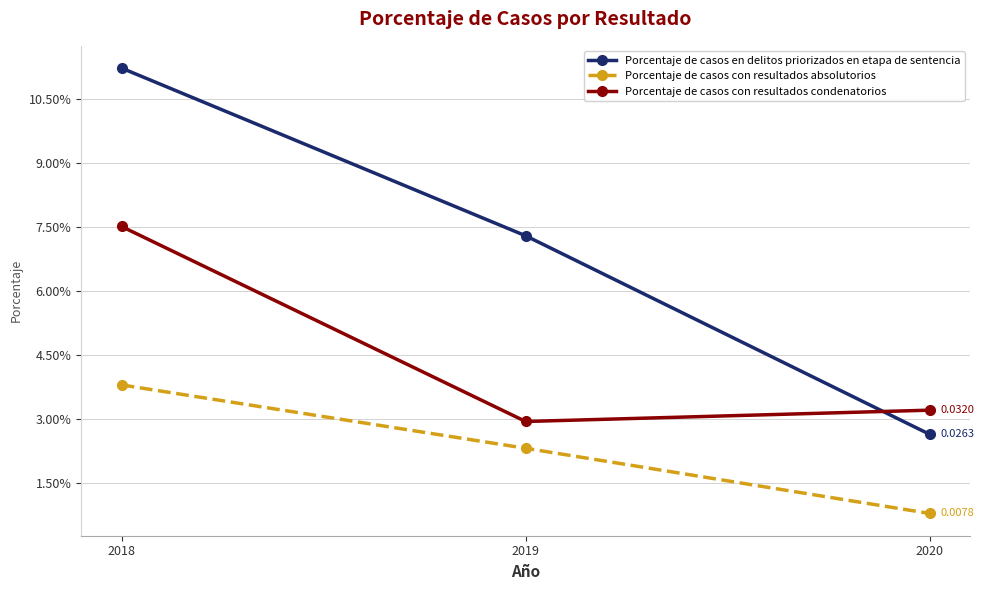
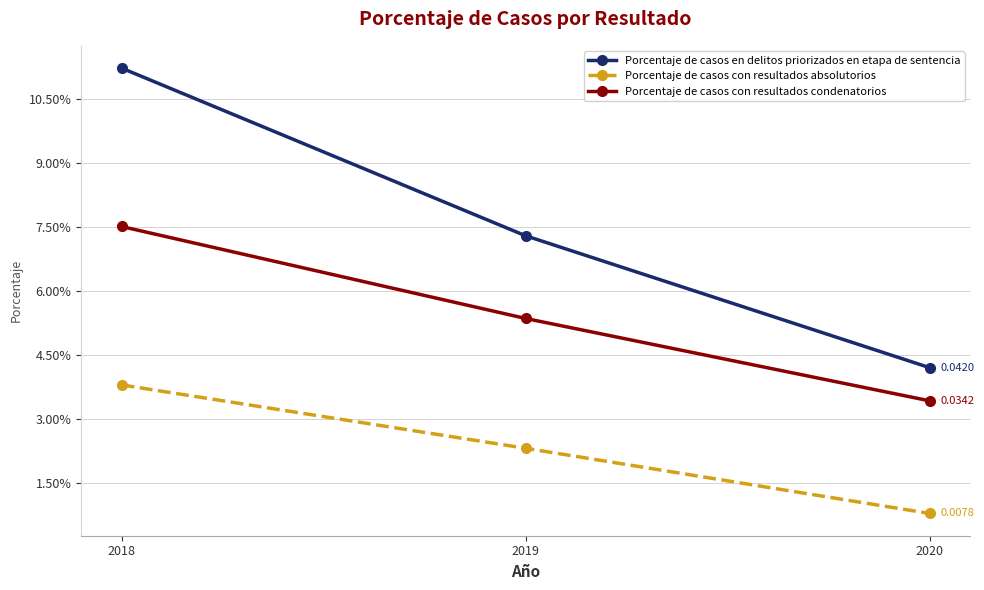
  {
    "Porcentaje de casos en delitos priorizados en etapa de sentencia": {
-     "2020": "0.0263"
+     "2020": "0.0420"
    },
    "Porcentaje de casos con resultados absolutorios": {
      "2020": "0.0078"
    },
    "Porcentaje de casos con resultados condenatorios": {
-     "2019": "2.9%",
-     "2020": "0.0320"
+     "2019": "5.3%",
+     "2020": "0.0342"
    }
  }
